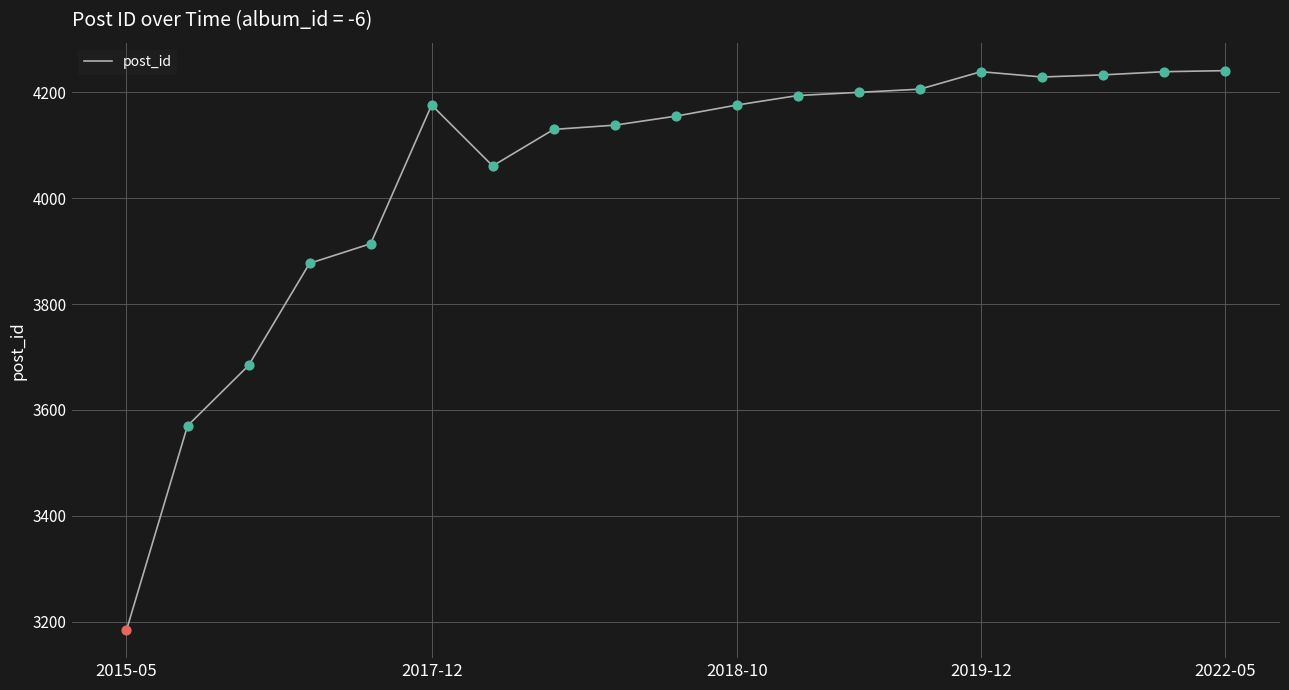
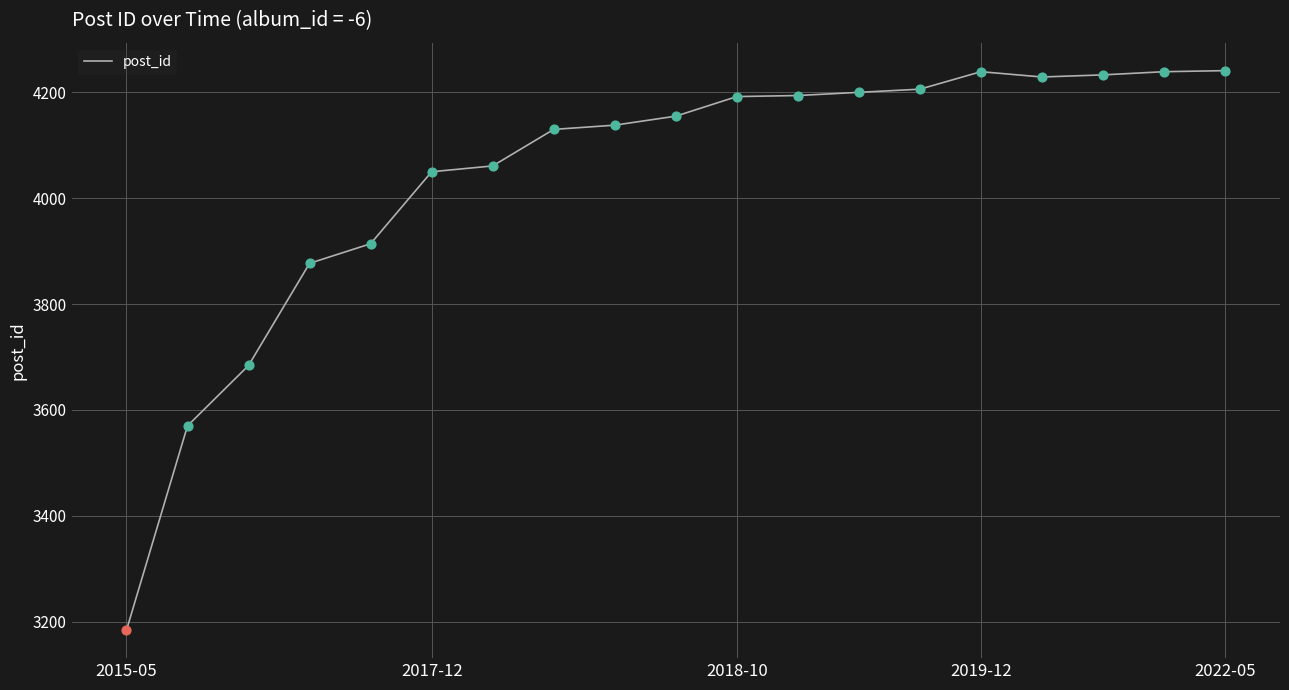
  {
    "post_id": {
-     "2017-12": 4180,
-     "2018-10": 4180
+     "2017-12": 4050,
+     "2018-10": 4190
    }
  }
